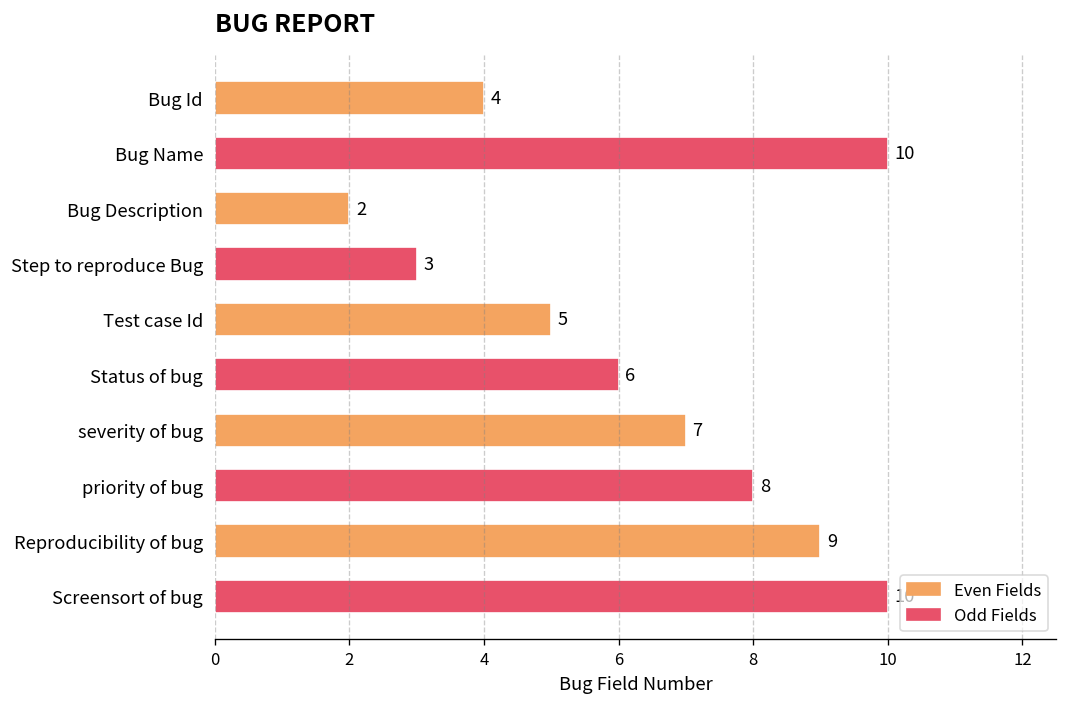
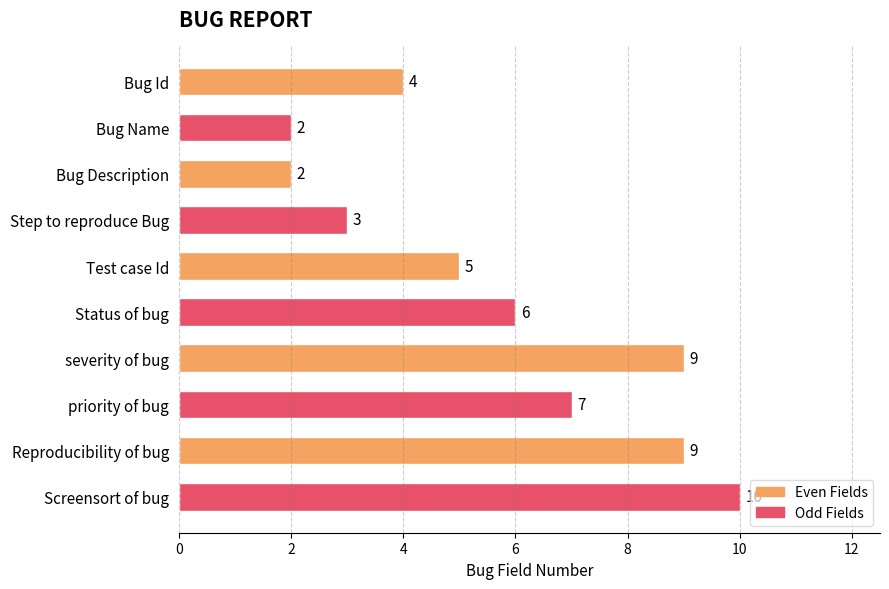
  {
    "Bug Id": 4,
-   "Bug Name": 10,
+   "Bug Name": 2,
    "Bug Description": 2,
    "Step to reproduce Bug": 3,
    "Test case Id": 5,
    "Status of bug": 6,
-   "severity of bug": 7,
-   "priority of bug": 8,
+   "severity of bug": 9,
+   "priority of bug": 7,
    "Reproducibility of bug": 9
  }
